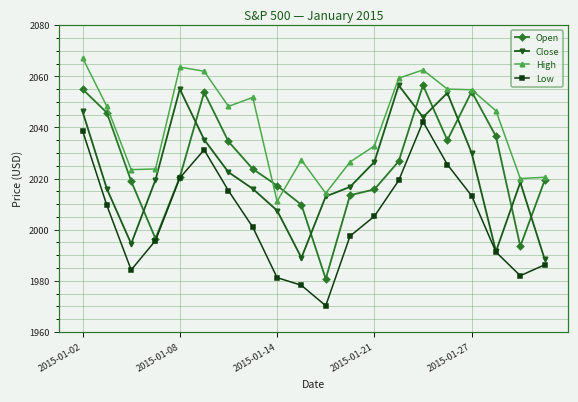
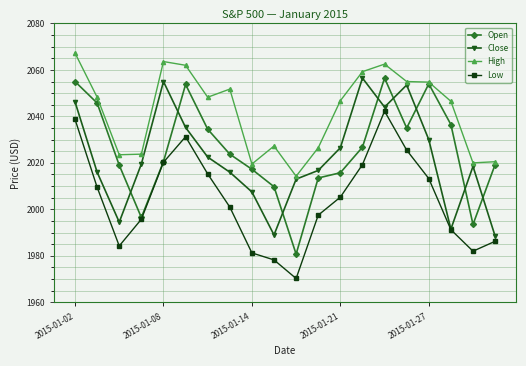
  {
    "High": {
      "2015-01-02": 2067,
      "2015-01-08": 2064,
-     "2015-01-14": 2011,
-     "2015-01-21": 2033
+     "2015-01-14": 2020,
+     "2015-01-21": 2047
    }
  }
